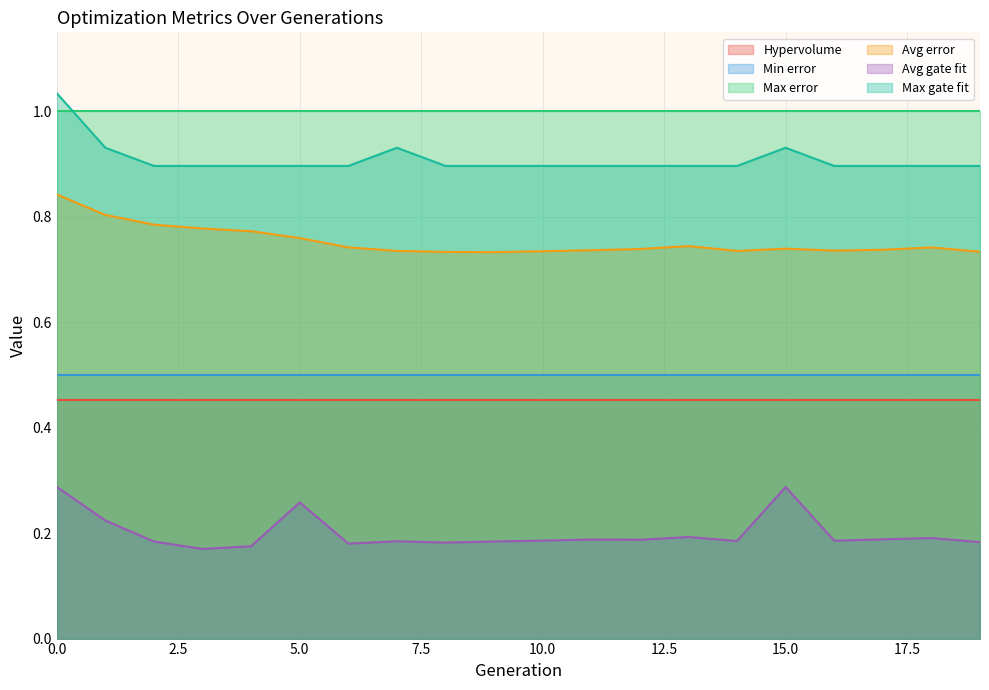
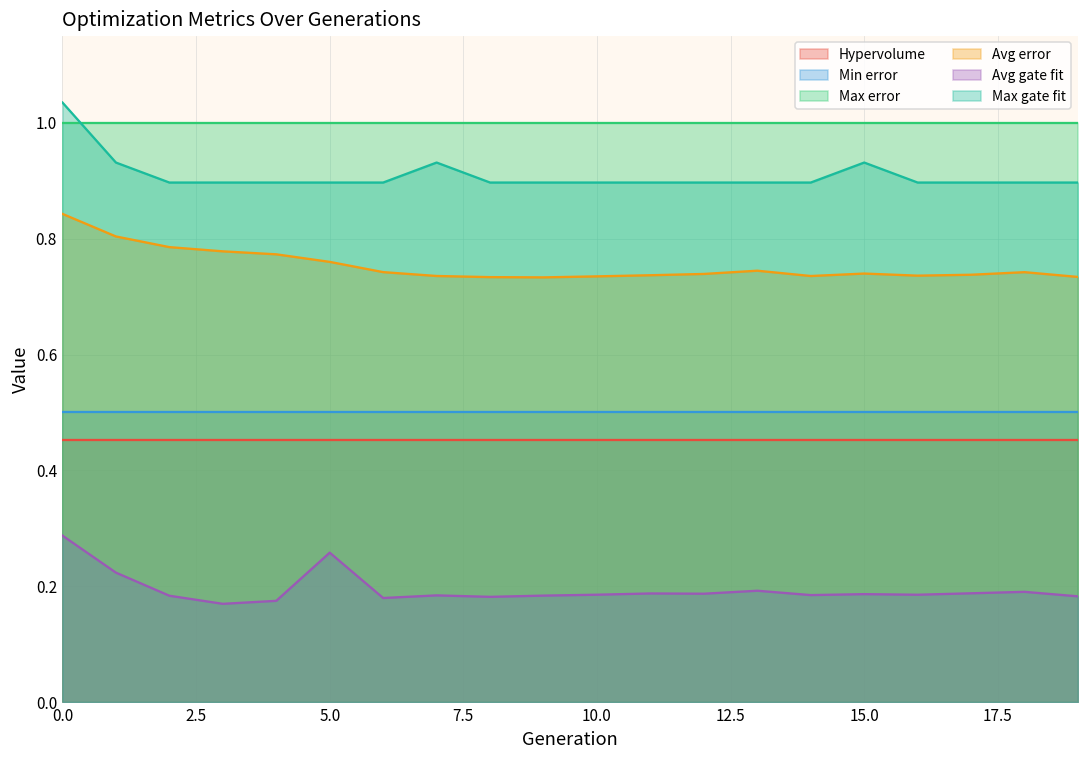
  {
    "Avg gate fit": {
      "0.0": 0.29,
      "5.0": 0.26,
      "10.0": 0.19,
-     "15.0": 0.29
+     "15.0": 0.19
    }
  }
